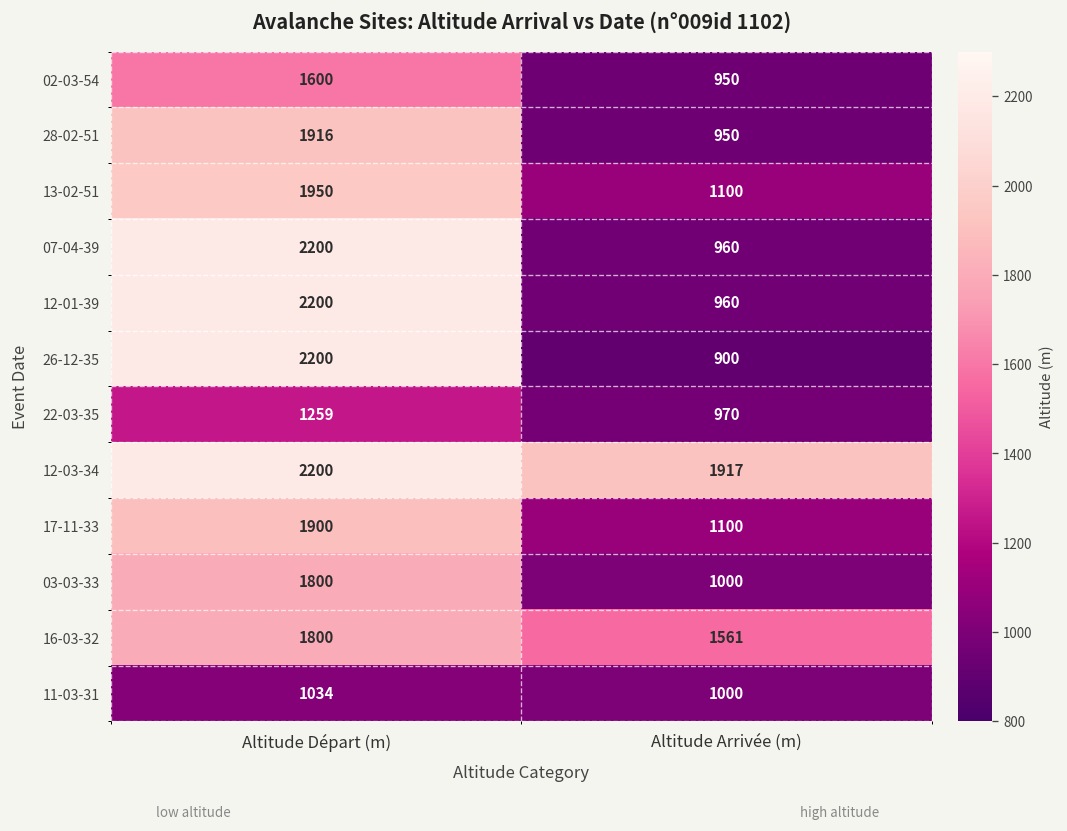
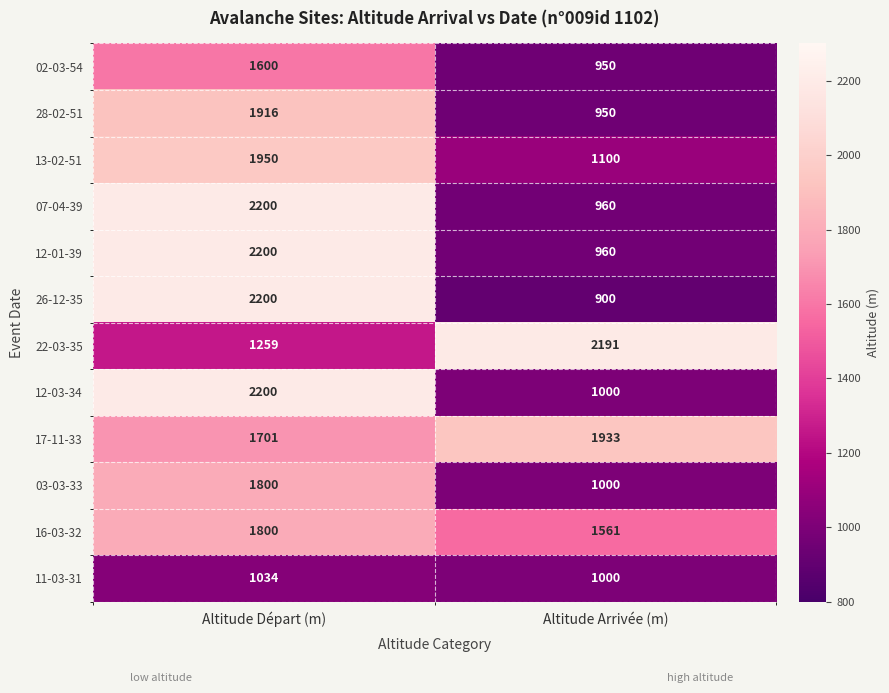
  {
    "02-03-54": {
      "Altitude Départ (m)": 1600,
      "Altitude Arrivée (m)": 950
    },
    "28-02-51": {
      "Altitude Départ (m)": 1916,
      "Altitude Arrivée (m)": 950
    },
    "13-02-51": {
      "Altitude Départ (m)": 1950,
      "Altitude Arrivée (m)": 1100
    },
    "07-04-39": {
      "Altitude Départ (m)": 2200,
      "Altitude Arrivée (m)": 960
    },
    "12-01-39": {
      "Altitude Départ (m)": 2200,
      "Altitude Arrivée (m)": 960
    },
    "26-12-35": {
      "Altitude Départ (m)": 2200,
      "Altitude Arrivée (m)": 900
    },
    "22-03-35": {
      "Altitude Départ (m)": 1259,
-     "Altitude Arrivée (m)": 970
+     "Altitude Arrivée (m)": 2191
    },
    "12-03-34": {
      "Altitude Départ (m)": 2200,
-     "Altitude Arrivée (m)": 1917
+     "Altitude Arrivée (m)": 1000
    },
    "17-11-33": {
-     "Altitude Départ (m)": 1900,
-     "Altitude Arrivée (m)": 1100
+     "Altitude Départ (m)": 1701,
+     "Altitude Arrivée (m)": 1933
    },
    "03-03-33": {
      "Altitude Départ (m)": 1800,
      "Altitude Arrivée (m)": 1000
    },
    "16-03-32": {
      "Altitude Départ (m)": 1800,
      "Altitude Arrivée (m)": 1561
    },
    "11-03-31": {
      "Altitude Départ (m)": 1034,
      "Altitude Arrivée (m)": 1000
    }
  }
